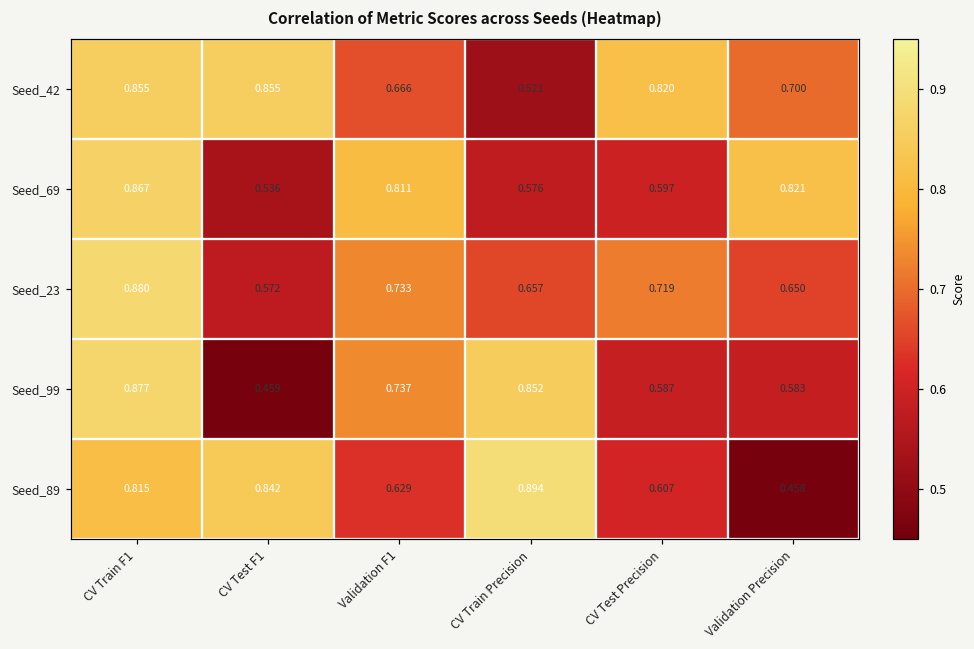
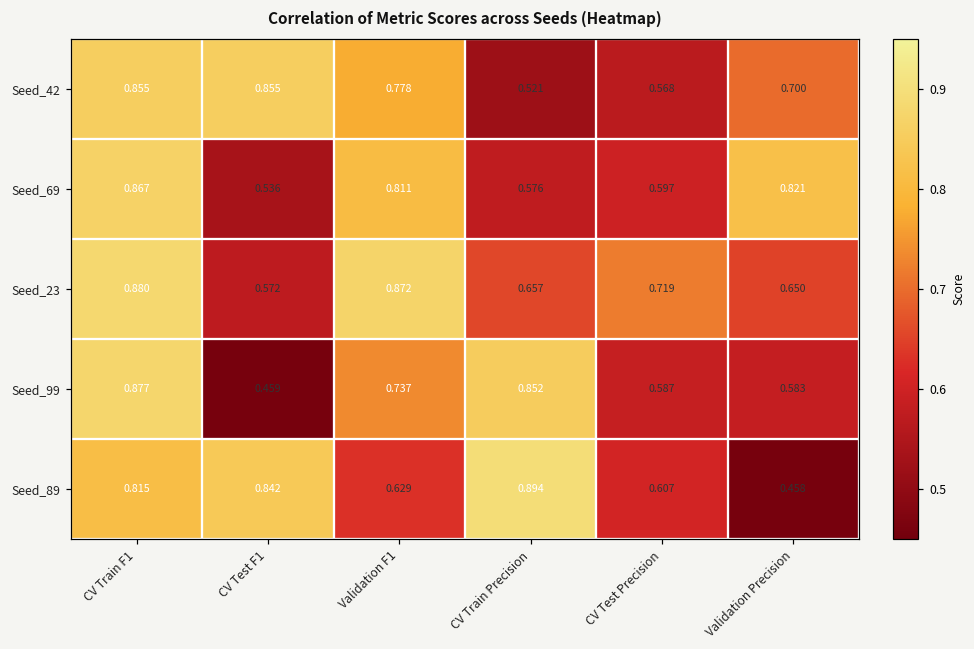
  {
    "Seed_42": {
      "CV Train F1": 0.855,
      "CV Test F1": 0.855,
-     "Validation F1": 0.666,
+     "Validation F1": 0.778,
      "CV Train Precision": 0.521,
-     "CV Test Precision": 0.820,
+     "CV Test Precision": 0.568,
      "Validation Precision": 0.700
    },
    "Seed_69": {
      "CV Train F1": 0.867,
      "CV Test F1": 0.536,
      "Validation F1": 0.811,
      "CV Train Precision": 0.576,
      "CV Test Precision": 0.597,
      "Validation Precision": 0.821
    },
    "Seed_23": {
      "CV Train F1": 0.880,
      "CV Test F1": 0.572,
-     "Validation F1": 0.733,
+     "Validation F1": 0.872,
      "CV Train Precision": 0.657,
      "CV Test Precision": 0.719,
      "Validation Precision": 0.650
    },
    "Seed_99": {
      "CV Train F1": 0.877,
      "CV Test F1": 0.459,
      "Validation F1": 0.737,
      "CV Train Precision": 0.852,
      "CV Test Precision": 0.587,
      "Validation Precision": 0.583
    },
    "Seed_89": {
      "CV Train F1": 0.815,
      "CV Test F1": 0.842,
      "Validation F1": 0.629,
      "CV Train Precision": 0.894,
      "CV Test Precision": 0.607,
      "Validation Precision": 0.458
    }
  }
